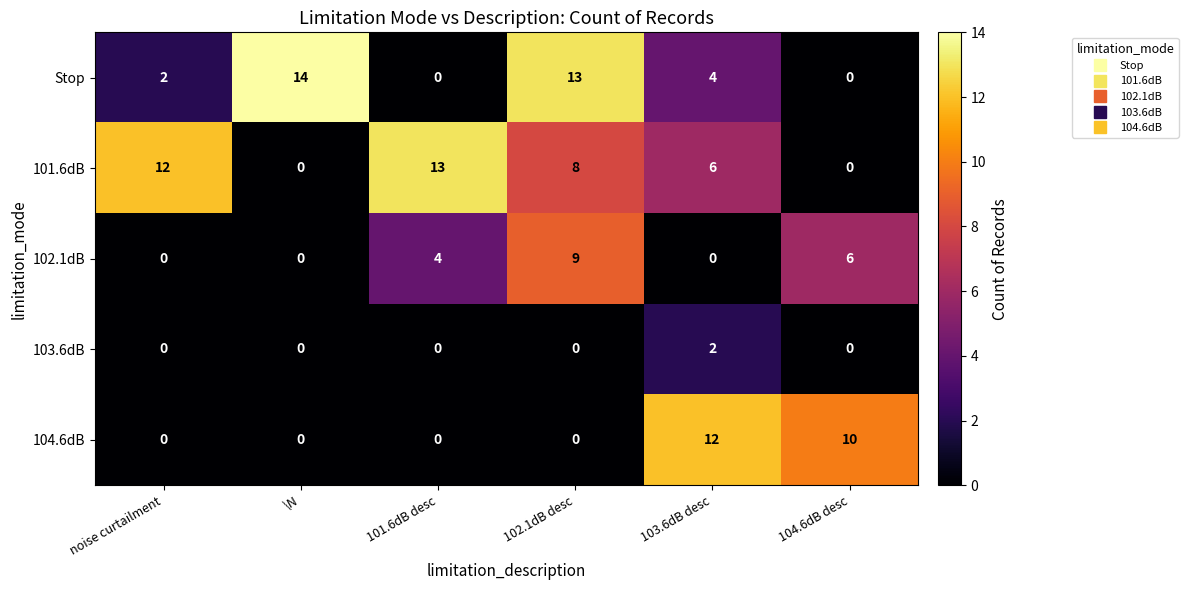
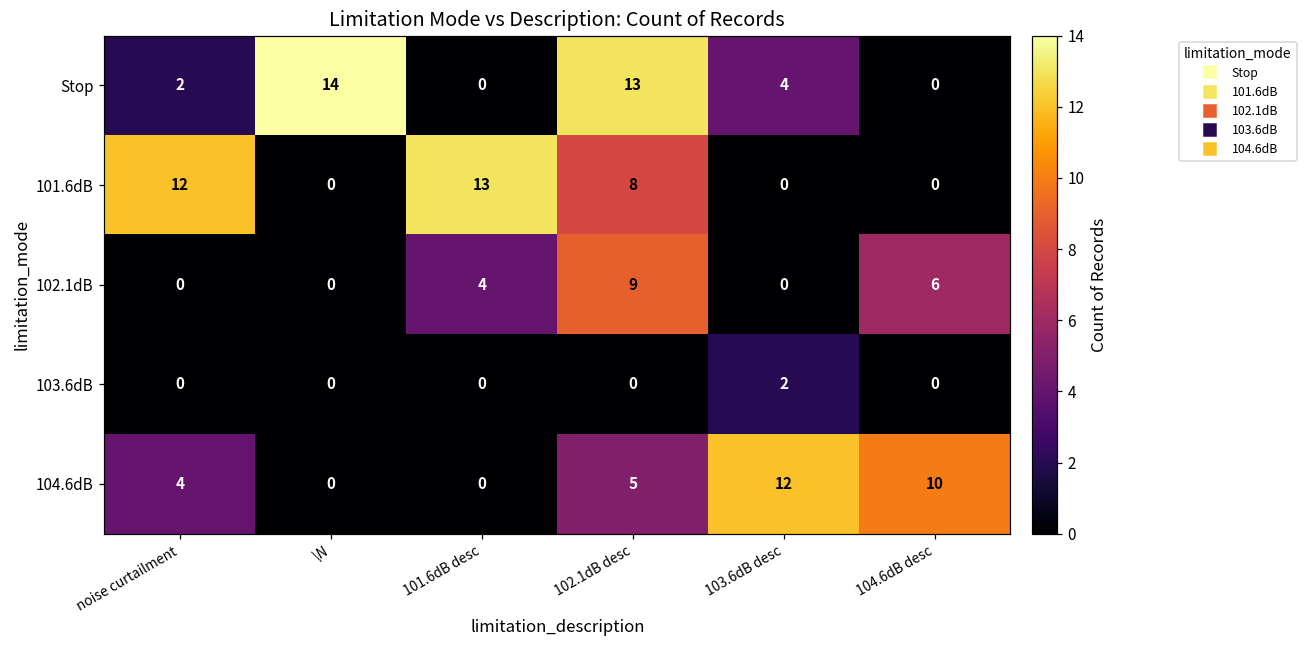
  {
    "Stop": {
      "noise curtailment": 2,
      "\\N": 14,
      "101.6dB desc": 0,
      "102.1dB desc": 13,
      "103.6dB desc": 4,
      "104.6dB desc": 0
    },
    "101.6dB": {
      "noise curtailment": 12,
      "\\N": 0,
      "101.6dB desc": 13,
      "102.1dB desc": 8,
-     "103.6dB desc": 6,
+     "103.6dB desc": 0,
      "104.6dB desc": 0
    },
    "102.1dB": {
      "noise curtailment": 0,
      "\\N": 0,
      "101.6dB desc": 4,
      "102.1dB desc": 9,
      "103.6dB desc": 0,
      "104.6dB desc": 6
    },
    "103.6dB": {
      "noise curtailment": 0,
      "\\N": 0,
      "101.6dB desc": 0,
      "102.1dB desc": 0,
      "103.6dB desc": 2,
      "104.6dB desc": 0
    },
    "104.6dB": {
-     "noise curtailment": 0,
+     "noise curtailment": 4,
      "\\N": 0,
      "101.6dB desc": 0,
-     "102.1dB desc": 0,
+     "102.1dB desc": 5,
      "103.6dB desc": 12,
      "104.6dB desc": 10
    }
  }
